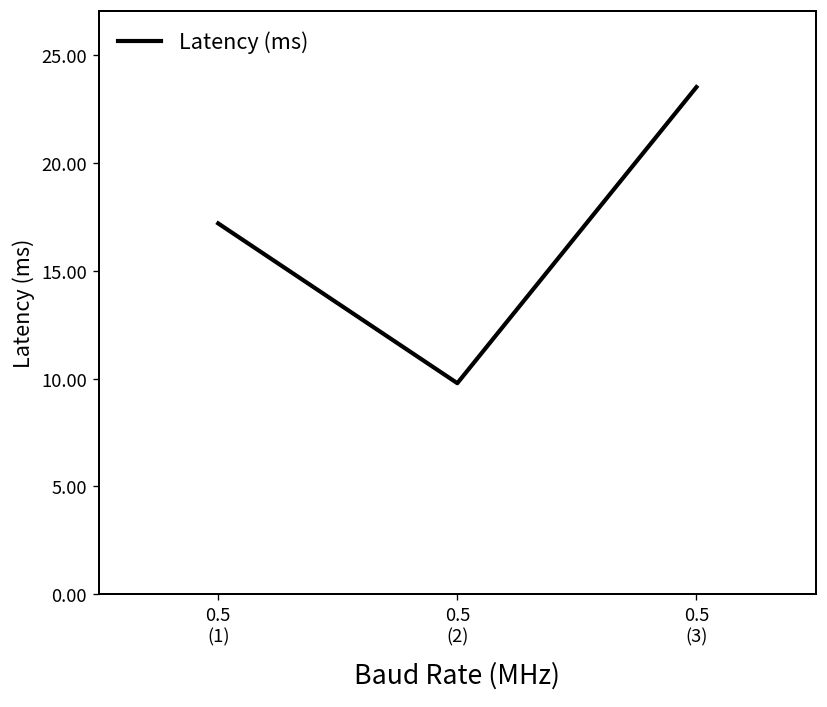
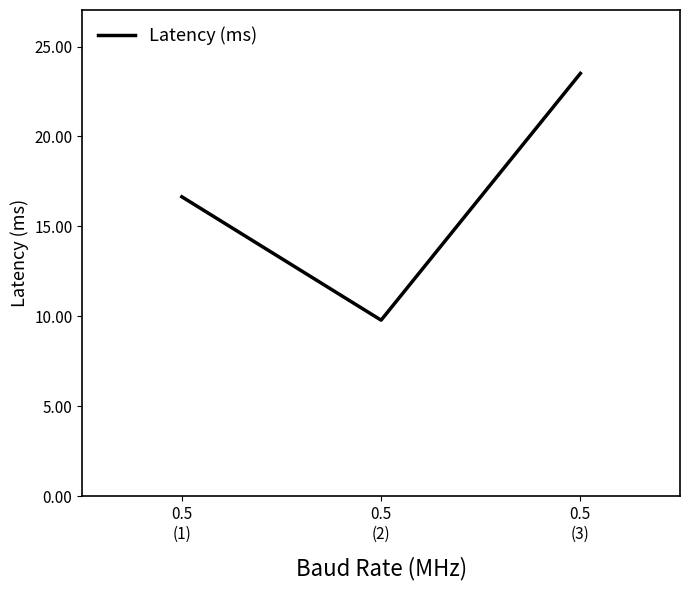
  {
-   "0.5 (1)": 17.2,
+   "0.5 (1)": 16.6,
    "0.5 (2)": 9.8,
    "0.5 (3)": 23.5
  }
